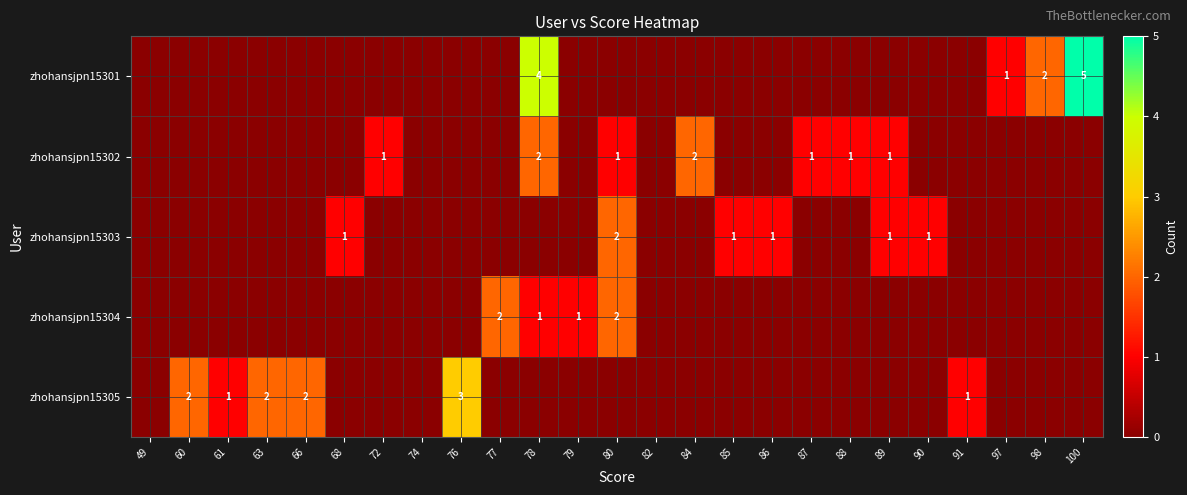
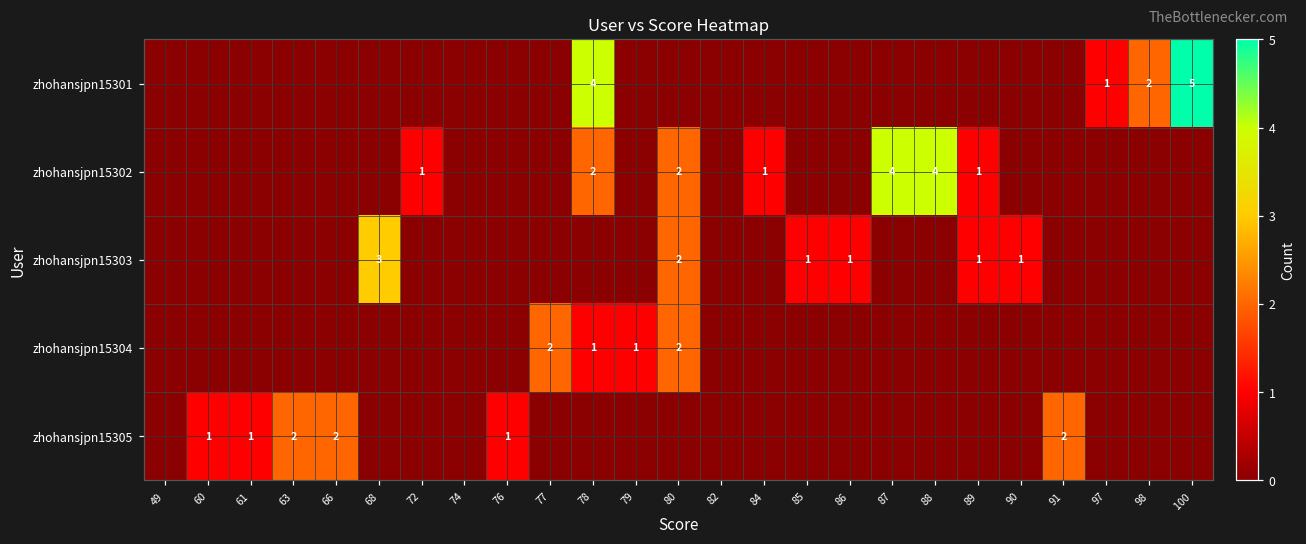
  {
    "zhohansjpn15301": {
      "78": 4,
      "97": 1,
      "98": 2,
      "100": 5
    },
    "zhohansjpn15302": {
      "72": 1,
      "78": 2,
-     "80": 1,
-     "84": 2,
-     "87": 1,
-     "88": 1,
+     "80": 2,
+     "84": 1,
+     "87": 4,
+     "88": 4,
      "89": 1
    },
    "zhohansjpn15303": {
-     "68": 1,
+     "68": 3,
      "80": 2,
      "85": 1,
      "86": 1,
      "89": 1,
      "90": 1
    },
    "zhohansjpn15304": {
      "77": 2,
      "78": 1,
      "79": 1,
      "80": 2
    },
    "zhohansjpn15305": {
-     "60": 2,
+     "60": 1,
      "61": 1,
      "63": 2,
      "66": 2,
-     "76": 3,
-     "91": 1
+     "76": 1,
+     "91": 2
    }
  }
